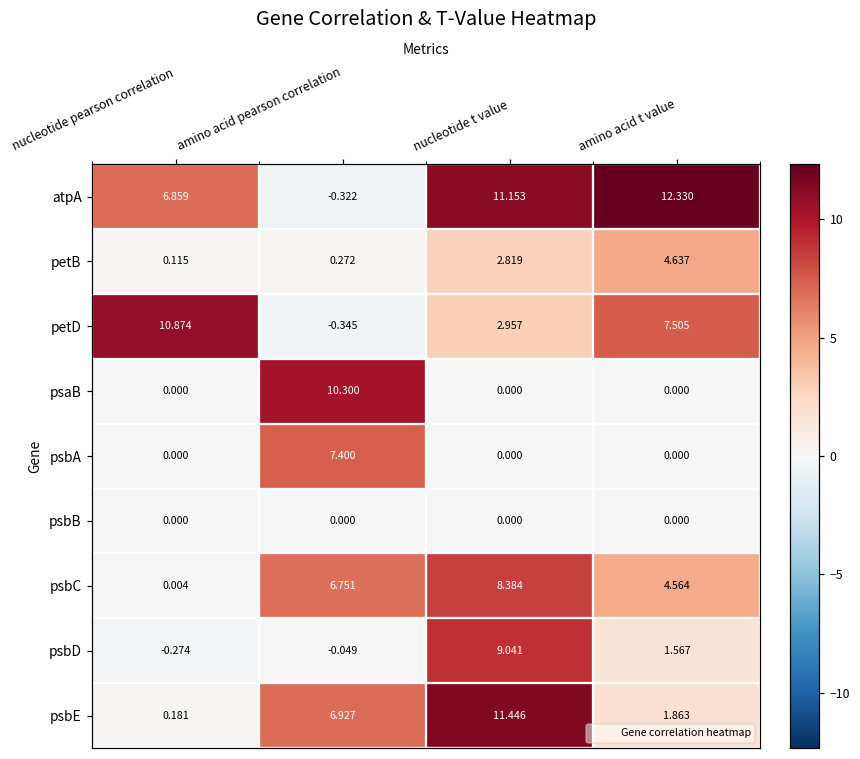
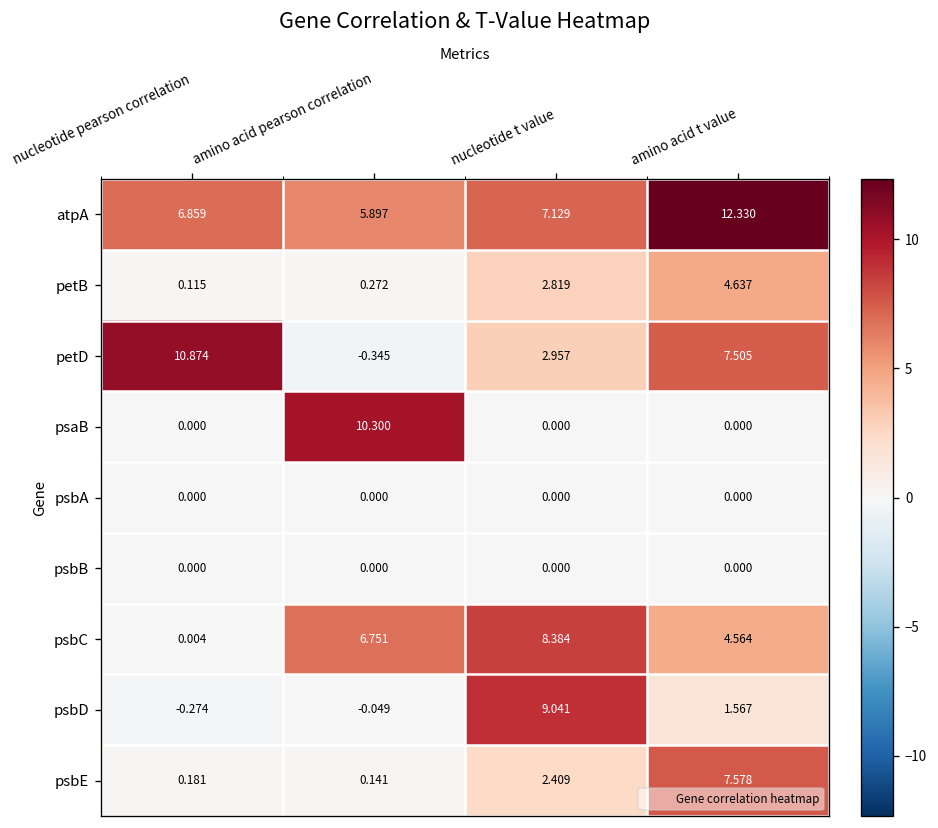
  {
    "atpA": {
      "nucleotide pearson correlation": 6.859,
-     "amino acid pearson correlation": -0.322,
-     "nucleotide t value": 11.153,
+     "amino acid pearson correlation": 5.897,
+     "nucleotide t value": 7.129,
      "amino acid t value": 12.330
    },
    "petB": {
      "nucleotide pearson correlation": 0.115,
      "amino acid pearson correlation": 0.272,
      "nucleotide t value": 2.819,
      "amino acid t value": 4.637
    },
    "petD": {
      "nucleotide pearson correlation": 10.874,
      "amino acid pearson correlation": -0.345,
      "nucleotide t value": 2.957,
      "amino acid t value": 7.505
    },
    "psaB": {
      "nucleotide pearson correlation": 0.000,
      "amino acid pearson correlation": 10.300,
      "nucleotide t value": 0.000,
      "amino acid t value": 0.000
    },
    "psbA": {
      "nucleotide pearson correlation": 0.000,
-     "amino acid pearson correlation": 7.400,
+     "amino acid pearson correlation": 0.000,
      "nucleotide t value": 0.000,
      "amino acid t value": 0.000
    },
    "psbB": {
      "nucleotide pearson correlation": 0.000,
      "amino acid pearson correlation": 0.000,
      "nucleotide t value": 0.000,
      "amino acid t value": 0.000
    },
    "psbC": {
      "nucleotide pearson correlation": 0.004,
      "amino acid pearson correlation": 6.751,
      "nucleotide t value": 8.384,
      "amino acid t value": 4.564
    },
    "psbD": {
      "nucleotide pearson correlation": -0.274,
      "amino acid pearson correlation": -0.049,
      "nucleotide t value": 9.041,
      "amino acid t value": 1.567
    },
    "psbE": {
      "nucleotide pearson correlation": 0.181,
-     "amino acid pearson correlation": 6.927,
-     "nucleotide t value": 11.446,
-     "amino acid t value": 1.863
+     "amino acid pearson correlation": 0.141,
+     "nucleotide t value": 2.409,
+     "amino acid t value": 7.578
    }
  }
